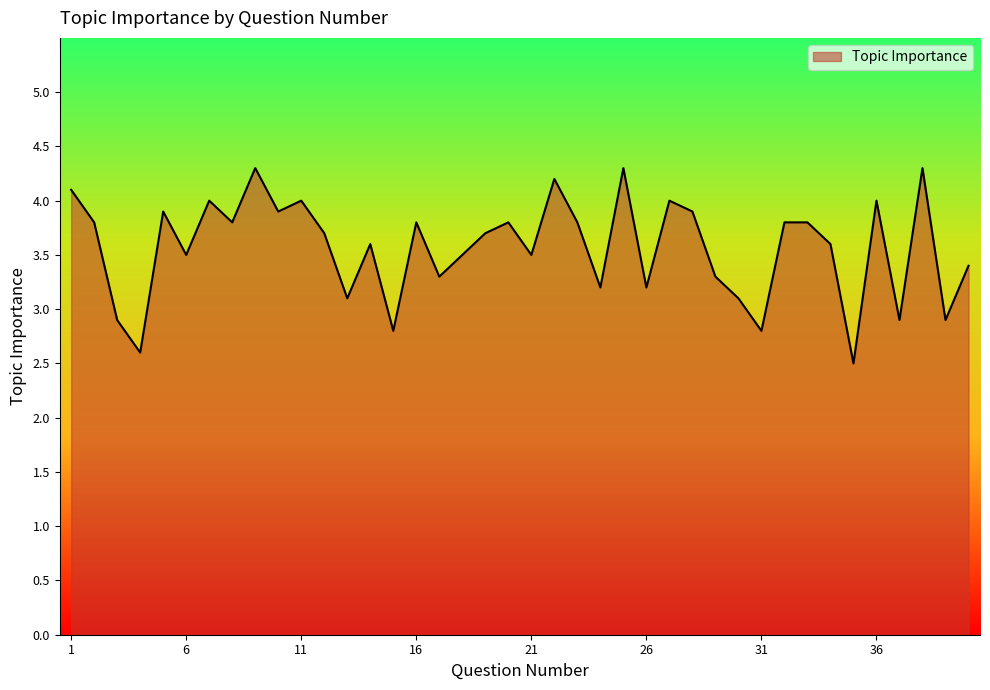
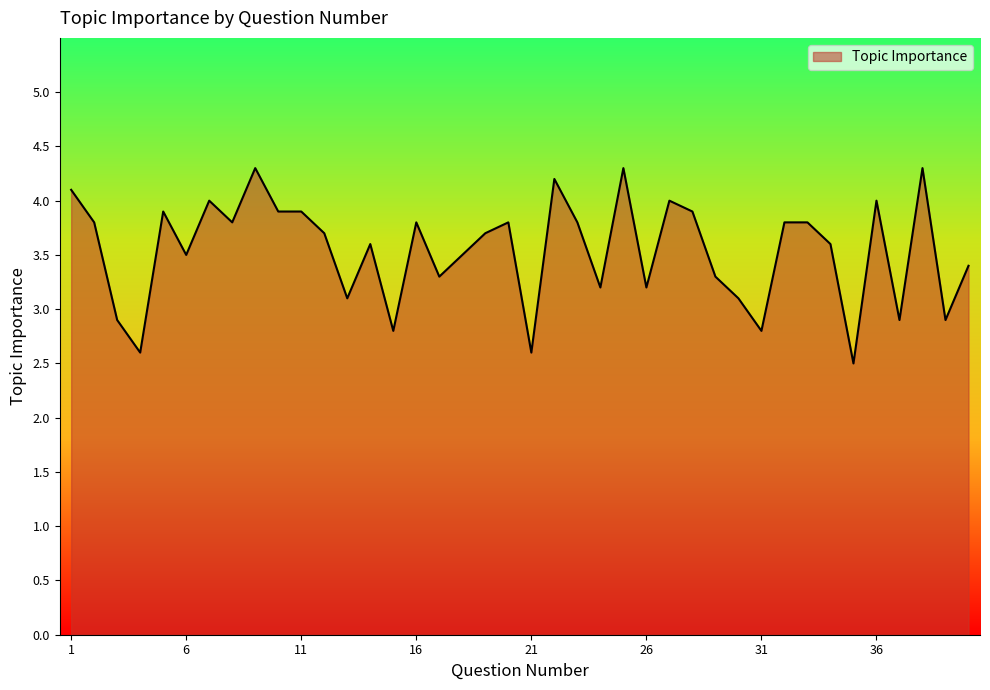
  {
    "1": 4.1,
    "6": 3.5,
-   "11": 4.0,
+   "11": 3.9,
    "16": 3.8,
-   "21": 3.5,
+   "21": 2.6,
    "26": 3.2,
    "31": 2.8,
    "36": 4.0
  }
